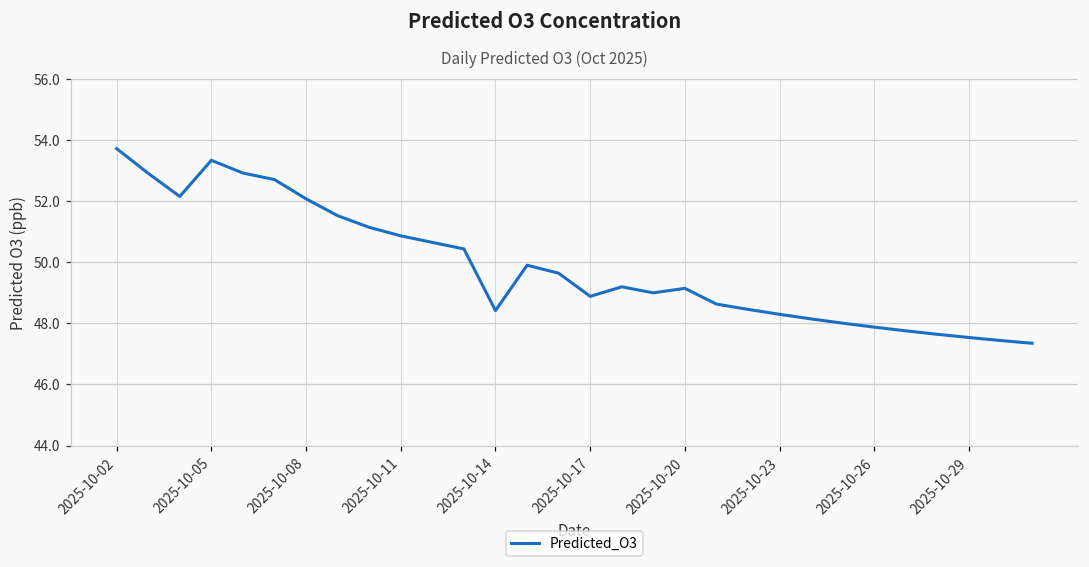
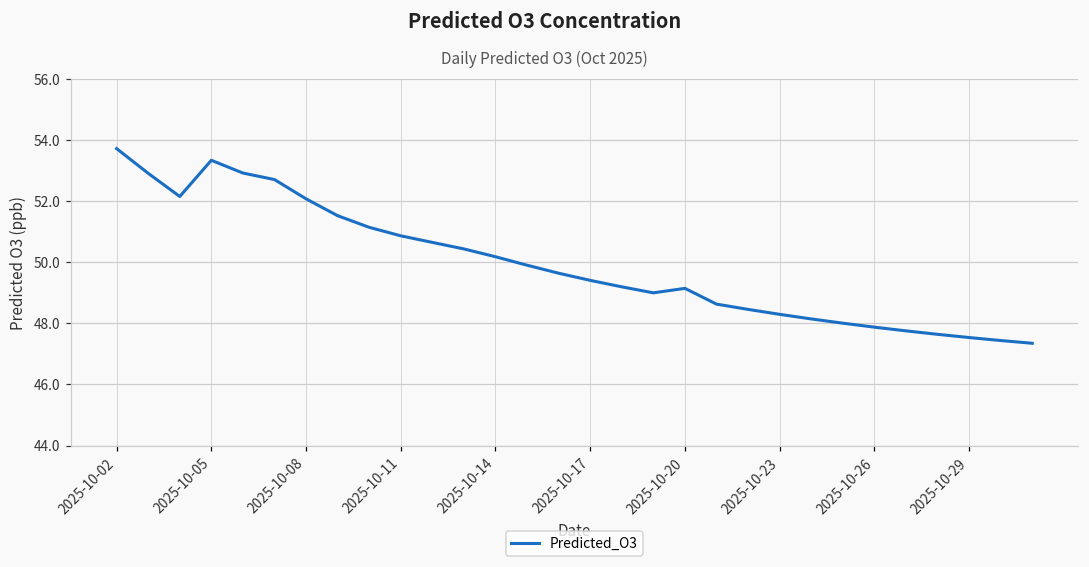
  {
    "2025-10-02": 53.7,
    "2025-10-05": 53.3,
    "2025-10-08": 52.1,
    "2025-10-11": 50.9,
-   "2025-10-14": 48.4,
-   "2025-10-17": 48.9,
+   "2025-10-14": 50.2,
+   "2025-10-17": 49.4,
    "2025-10-20": 49.1,
    "2025-10-23": 48.3,
    "2025-10-26": 47.9,
    "2025-10-29": 47.5
  }
